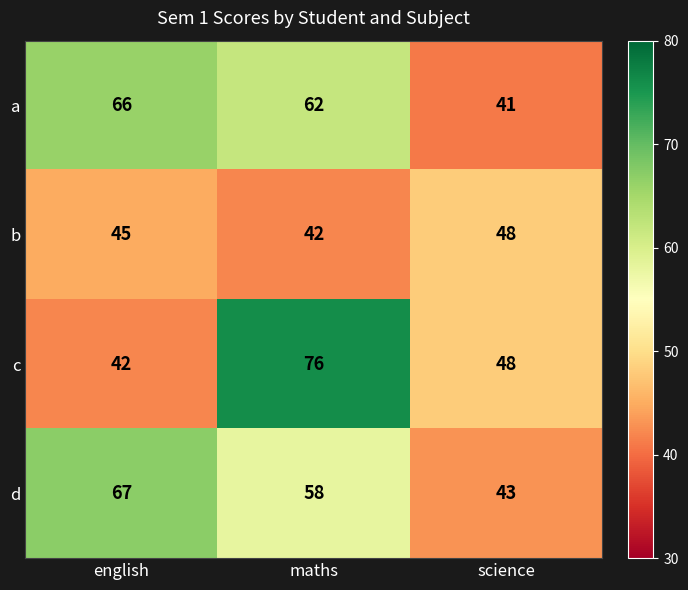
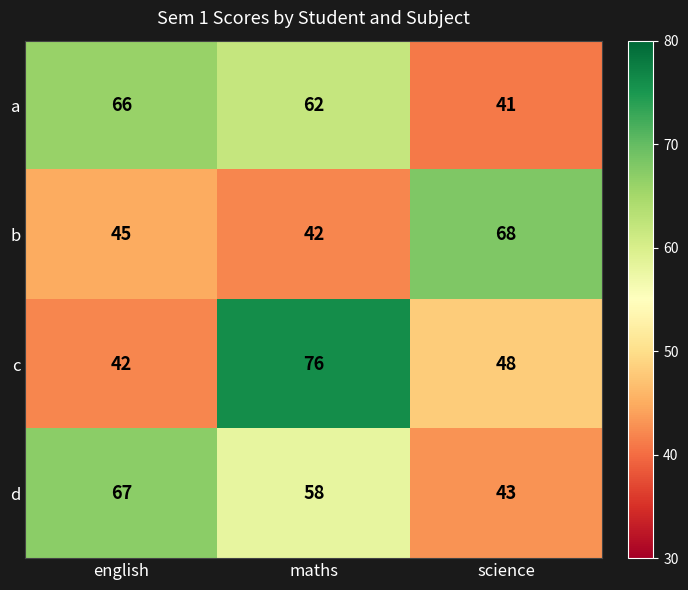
  {
    "a": {
      "english": 66,
      "maths": 62,
      "science": 41
    },
    "b": {
      "english": 45,
      "maths": 42,
-     "science": 48
+     "science": 68
    },
    "c": {
      "english": 42,
      "maths": 76,
      "science": 48
    },
    "d": {
      "english": 67,
      "maths": 58,
      "science": 43
    }
  }
